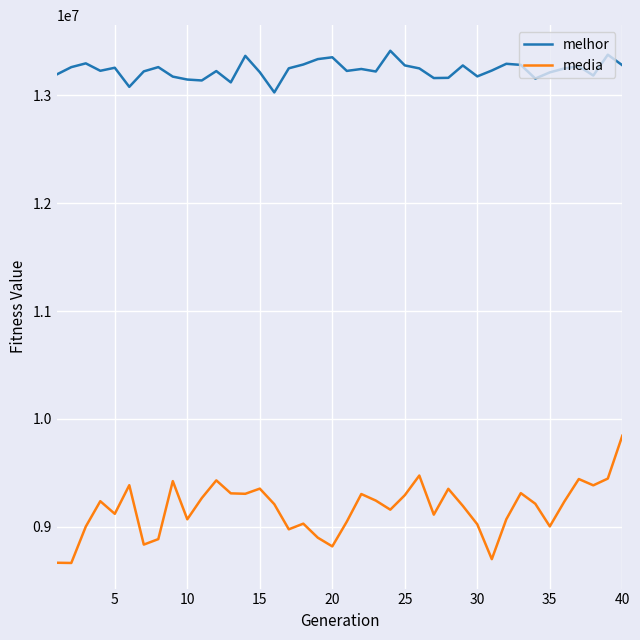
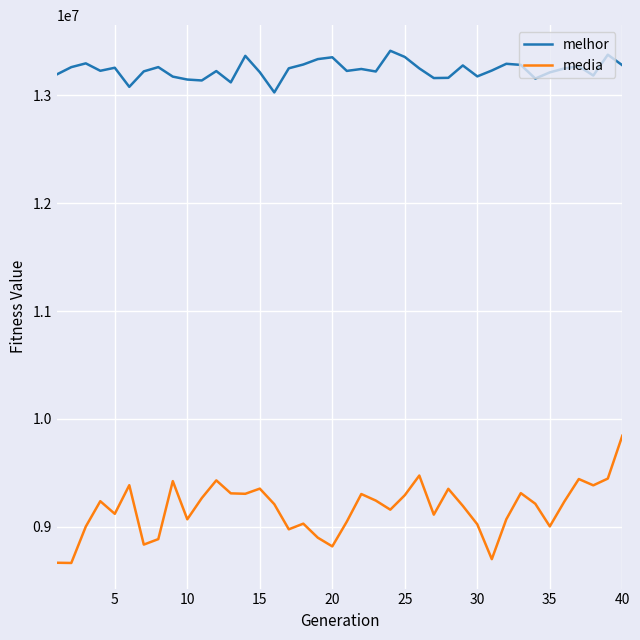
  {
    "melhor": {
      "5": 13260000,
      "10": 13150000,
      "15": 13210000,
      "20": 13350000,
-     "25": 13280000,
+     "25": 13360000,
      "30": 13180000,
      "40": 13280000
    },
    "media": {
      "5": 9120000,
      "10": 9070000,
      "15": 9350000,
      "20": 8820000,
      "25": 9290000,
      "30": 9020000,
      "35": 9000000,
      "40": 9840000
    }
  }
